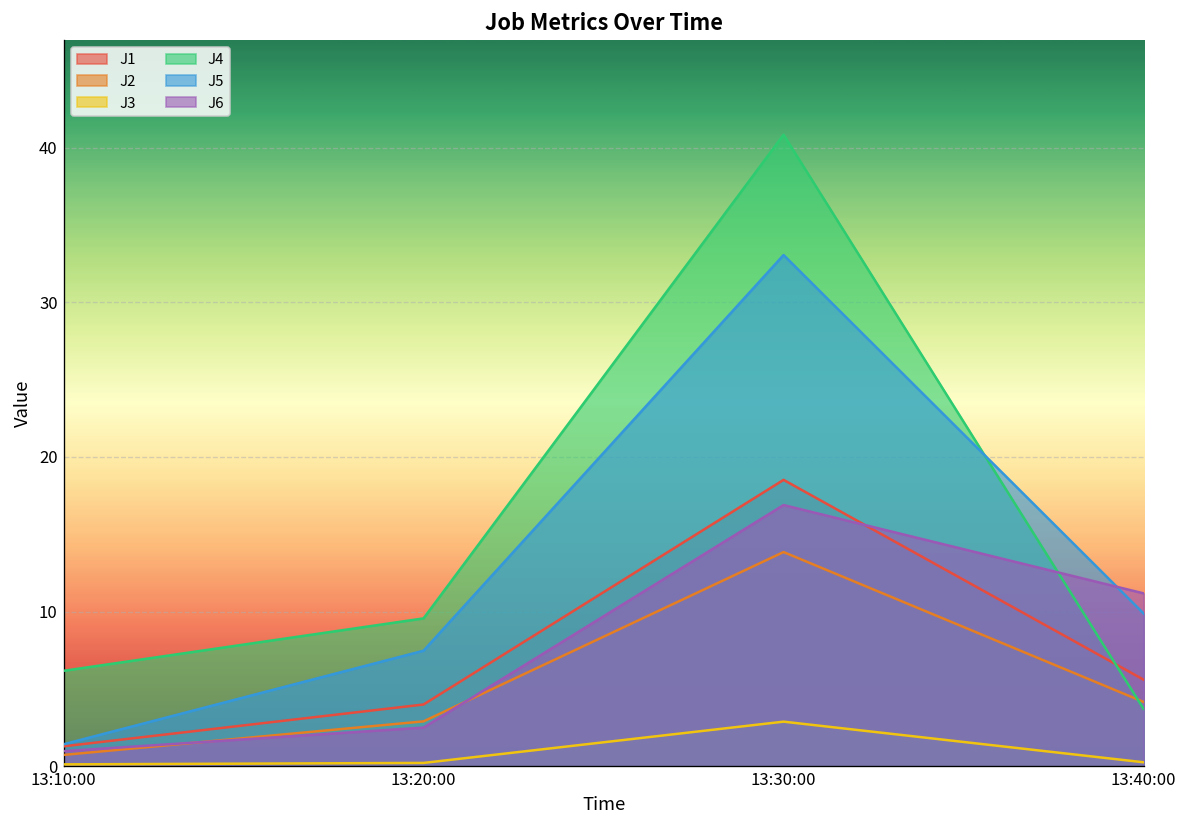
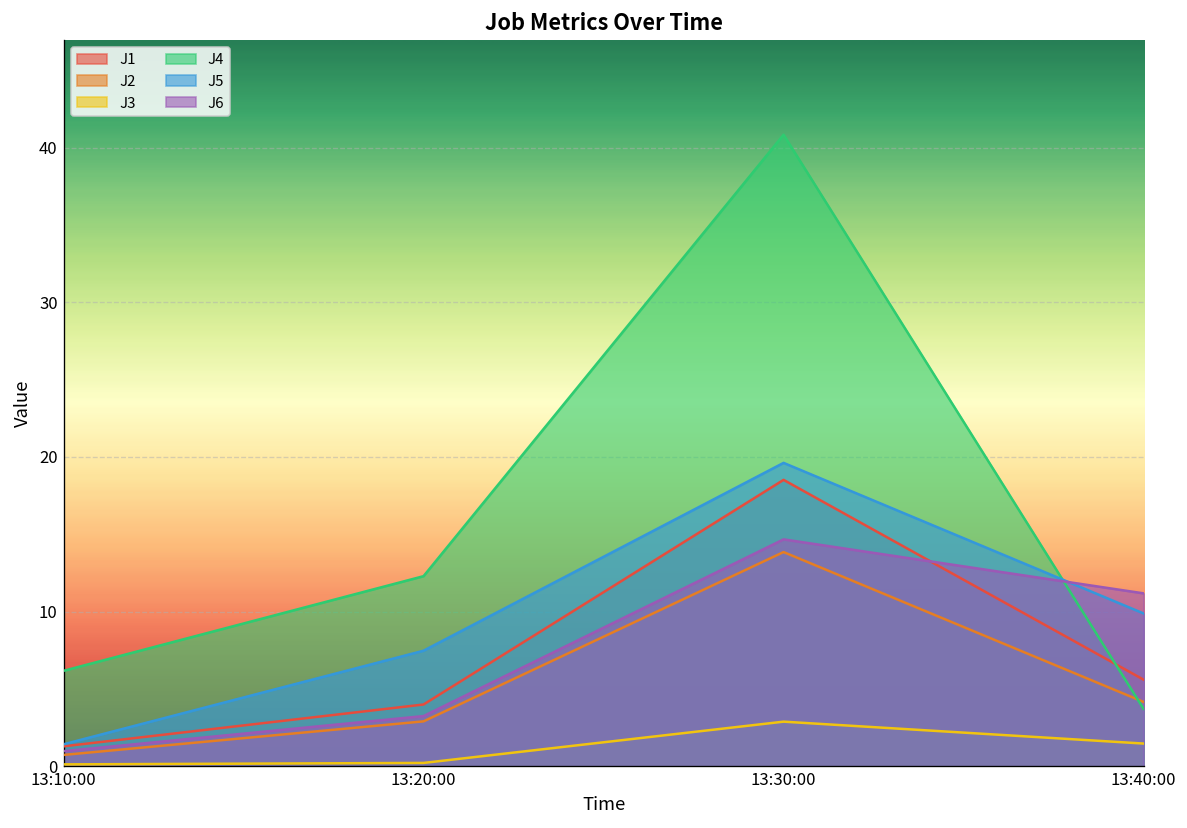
  {
    "J3": {
      "13:10:00": 0.1,
      "13:20:00": 0.2,
      "13:30:00": 2.9,
-     "13:40:00": 0.3
+     "13:40:00": 1.5
    },
    "J4": {
      "13:10:00": 6.2,
-     "13:20:00": 9.6,
+     "13:20:00": 12.3,
      "13:30:00": 40.8,
      "13:40:00": 3.7
    },
    "J5": {
      "13:20:00": 7.5,
-     "13:30:00": 33.1,
+     "13:30:00": 19.6,
      "13:40:00": 9.9
    },
    "J6": {
      "13:10:00": 1.0,
-     "13:20:00": 2.5,
-     "13:30:00": 16.9,
+     "13:20:00": 3.2,
+     "13:30:00": 14.7,
      "13:40:00": 11.2
    }
  }
